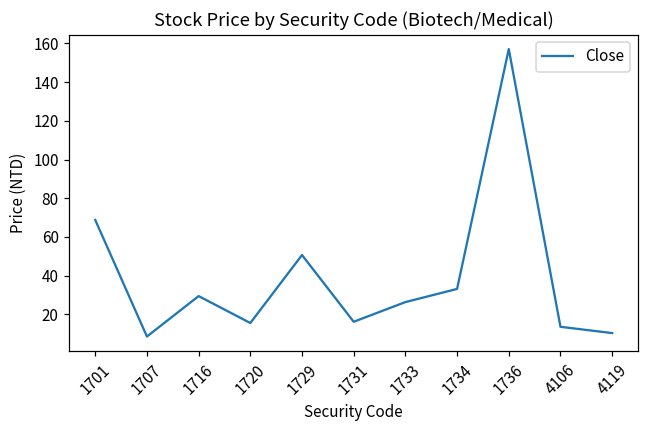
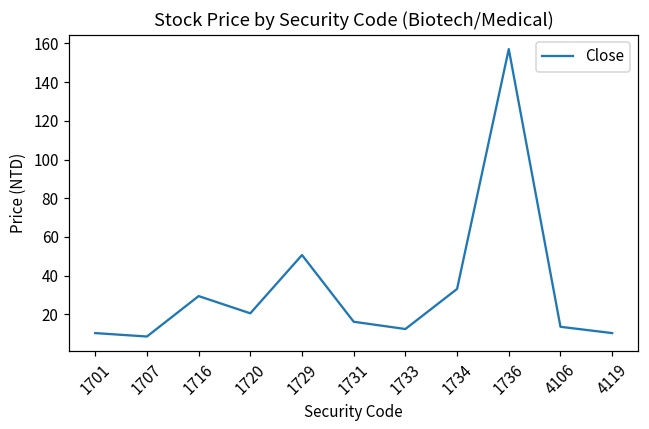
  {
-   "1701": 69,
+   "1701": 10,
    "1707": 9,
    "1716": 30,
-   "1720": 16,
+   "1720": 21,
    "1729": 51,
    "1731": 16,
-   "1733": 26,
+   "1733": 13,
    "1734": 33,
    "1736": 157,
    "4106": 14,
    "4119": 10
  }
